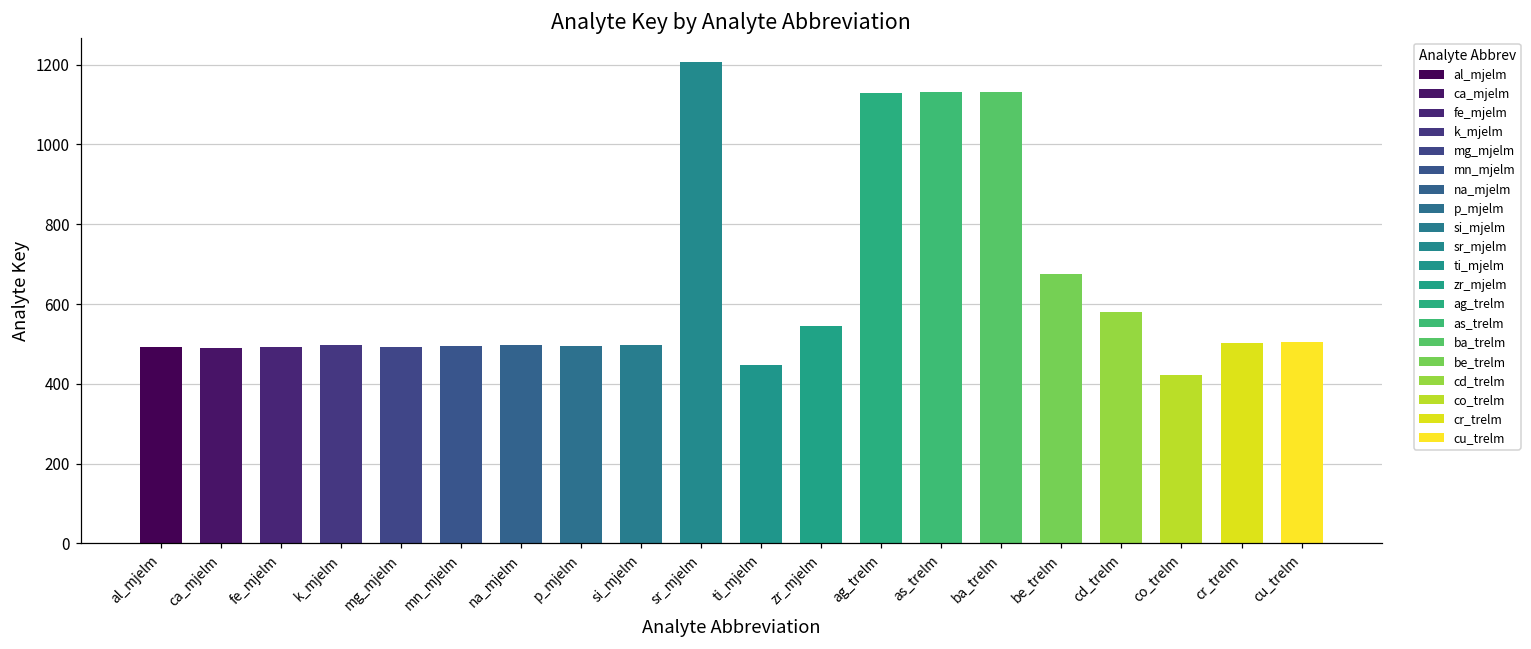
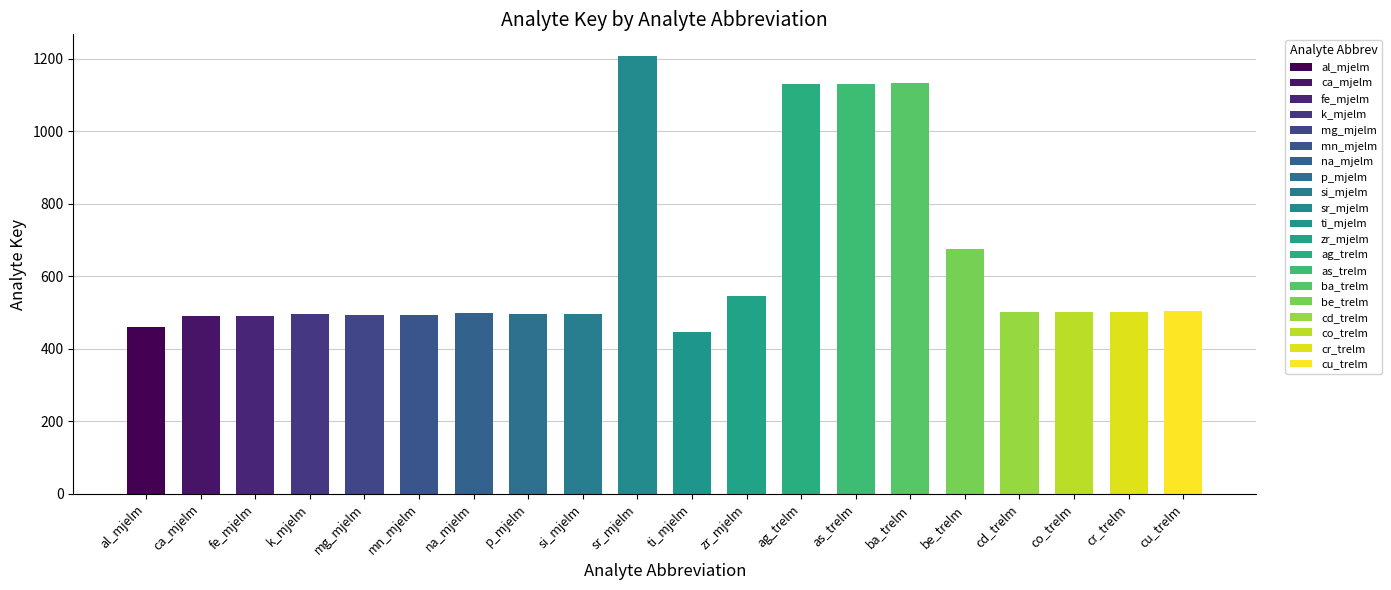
  {
-   "al_mjelm": 490,
+   "al_mjelm": 460,
    "ca_mjelm": 490,
    "fe_mjelm": 490,
    "k_mjelm": 500,
    "mg_mjelm": 490,
    "mn_mjelm": 490,
    "na_mjelm": 500,
    "p_mjelm": 500,
    "si_mjelm": 500,
    "sr_mjelm": 1210,
    "ti_mjelm": 450,
    "zr_mjelm": 550,
    "ag_trelm": 1130,
    "as_trelm": 1130,
    "ba_trelm": 1130,
    "be_trelm": 680,
-   "cd_trelm": 580,
-   "co_trelm": 420,
+   "cd_trelm": 500,
+   "co_trelm": 500,
    "cr_trelm": 500,
    "cu_trelm": 500
  }
